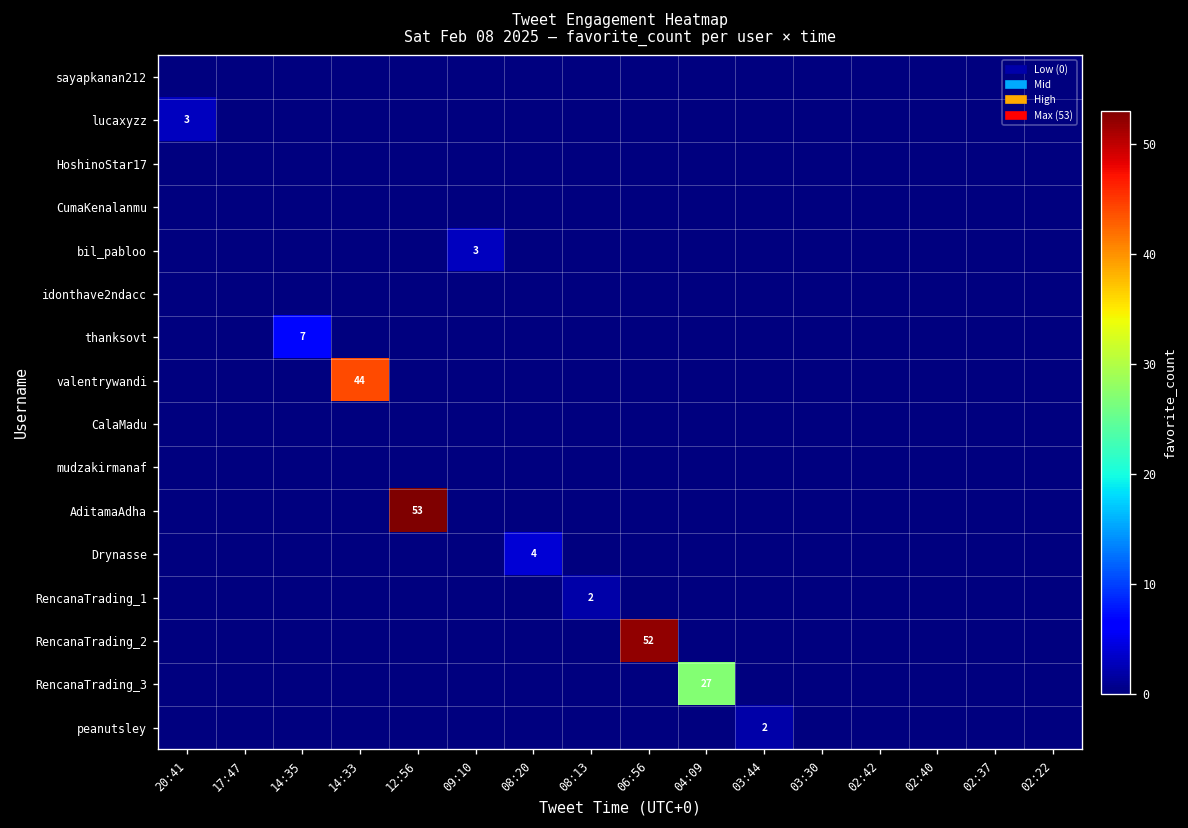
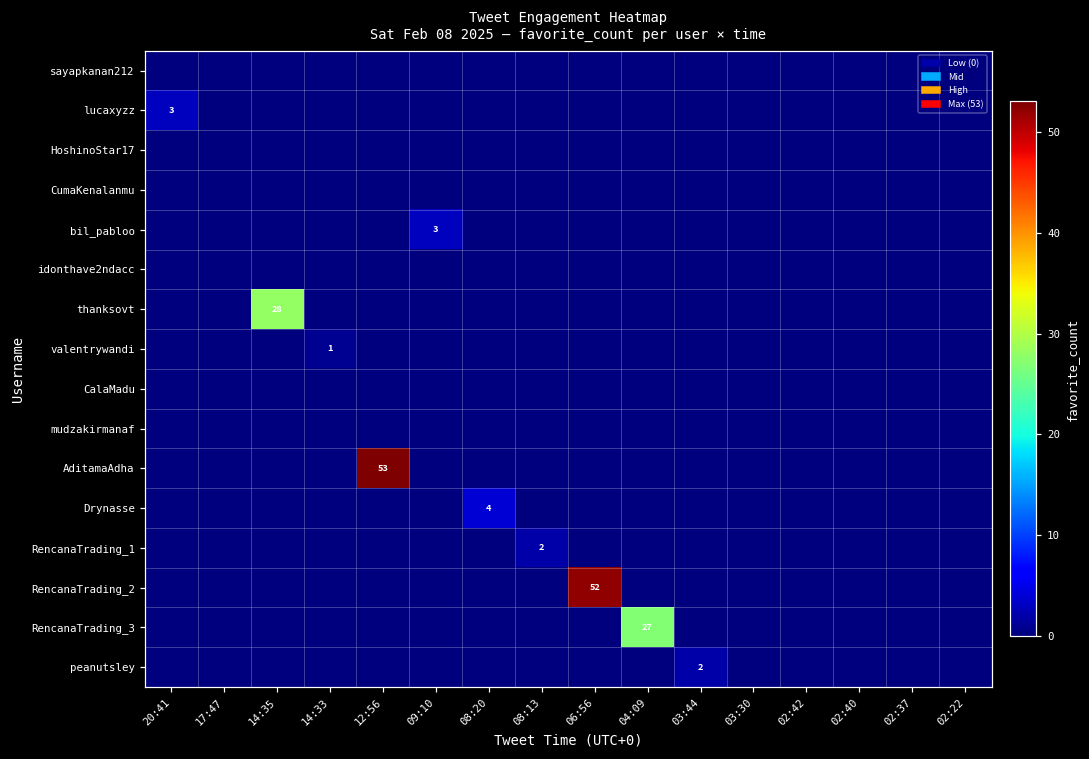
  {
    "lucaxyzz": {
      "20:41": 3
    },
    "bil_pabloo": {
      "09:10": 3
    },
    "thanksovt": {
-     "14:35": 7
+     "14:35": 28
    },
    "valentrywandi": {
-     "14:33": 44
+     "14:33": 1
    },
    "AditamaAdha": {
      "12:56": 53
    },
    "Drynasse": {
      "08:20": 4
    },
    "RencanaTrading_1": {
      "08:13": 2
    },
    "RencanaTrading_2": {
      "06:56": 52
    },
    "RencanaTrading_3": {
      "04:09": 27
    },
    "peanutsley": {
      "03:44": 2
    }
  }
